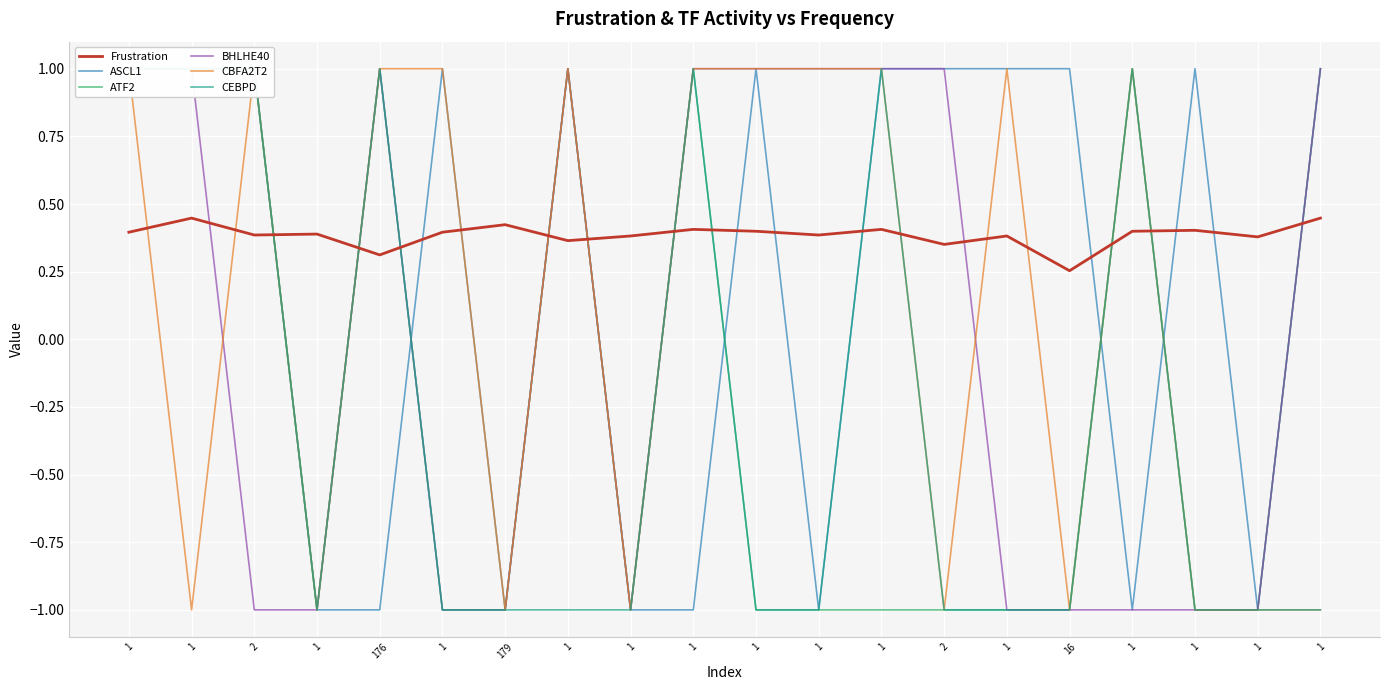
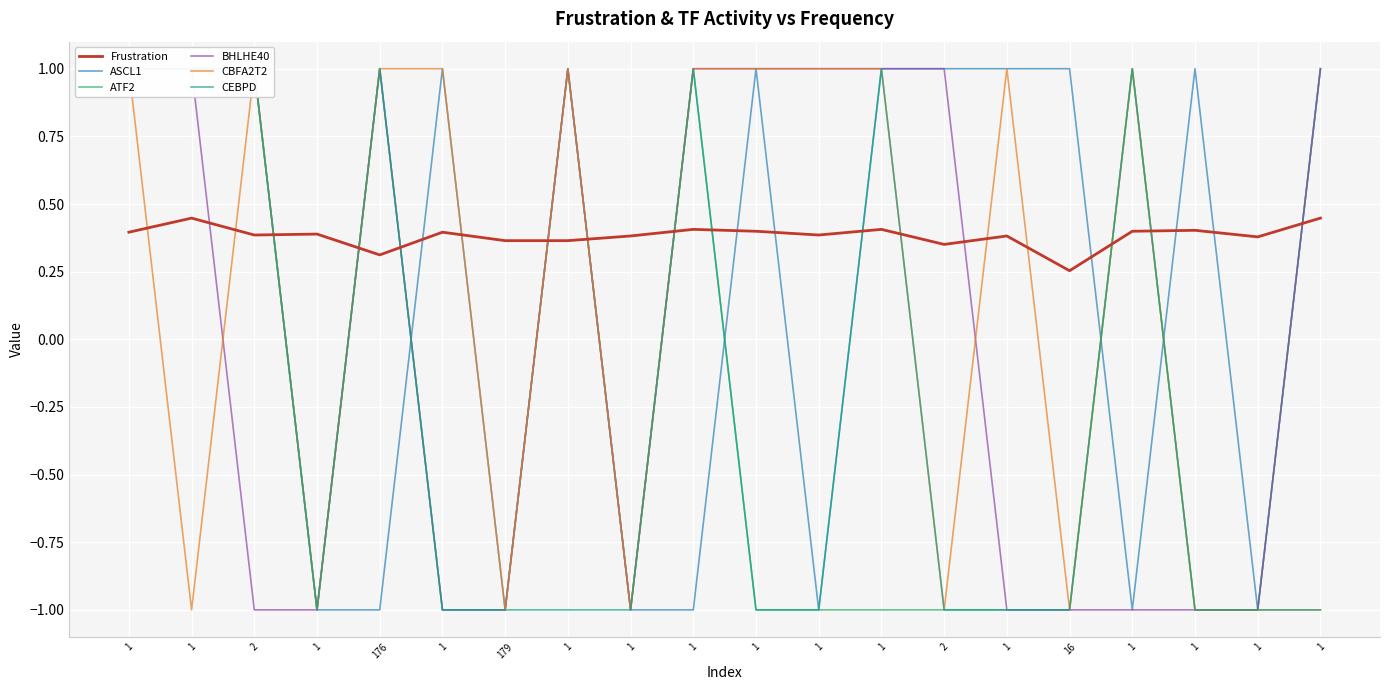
  {
    "Frustration": {
      "176": 0.31,
-     "179": 0.42,
+     "179": 0.36,
      "16": 0.25
    },
    "ASCL1": {
      "176": -1.00,
      "16": 1.00
    }
  }
